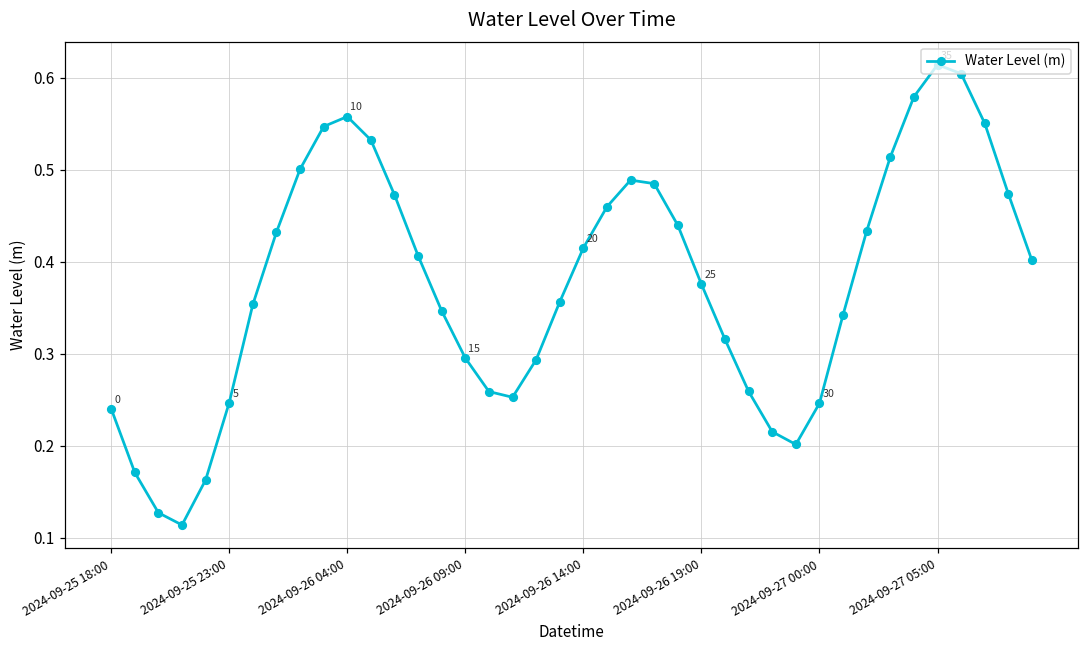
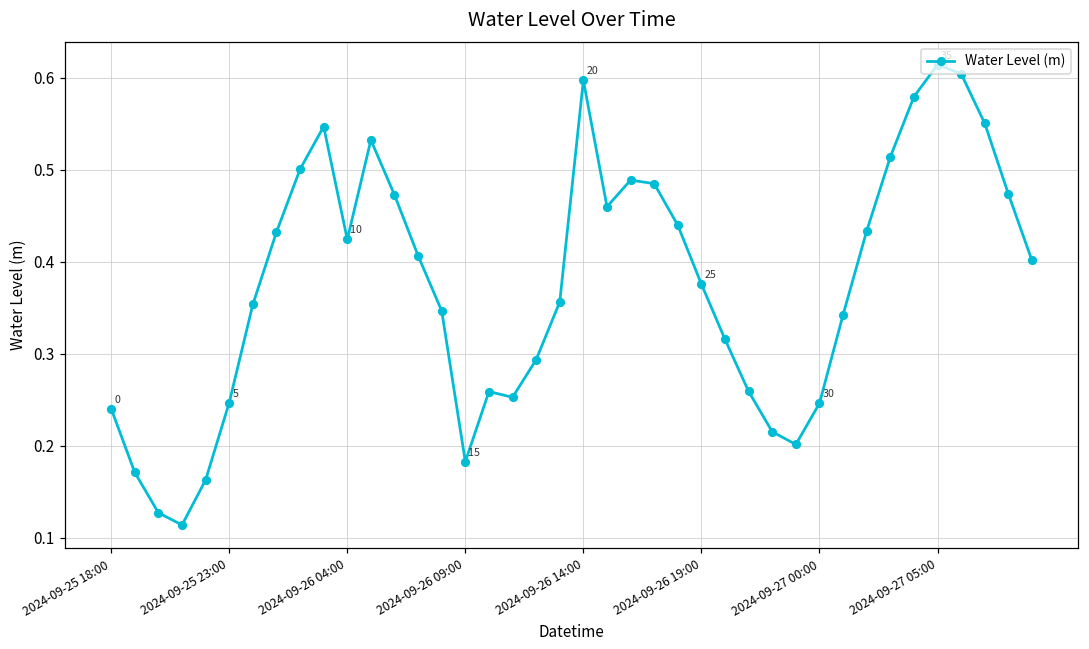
  {
-   "2024-09-26 04:00": 0.56,
-   "2024-09-26 09:00": 0.30,
-   "2024-09-26 14:00": 0.42
+   "2024-09-26 04:00": 0.42,
+   "2024-09-26 09:00": 0.18,
+   "2024-09-26 14:00": 0.60
  }
